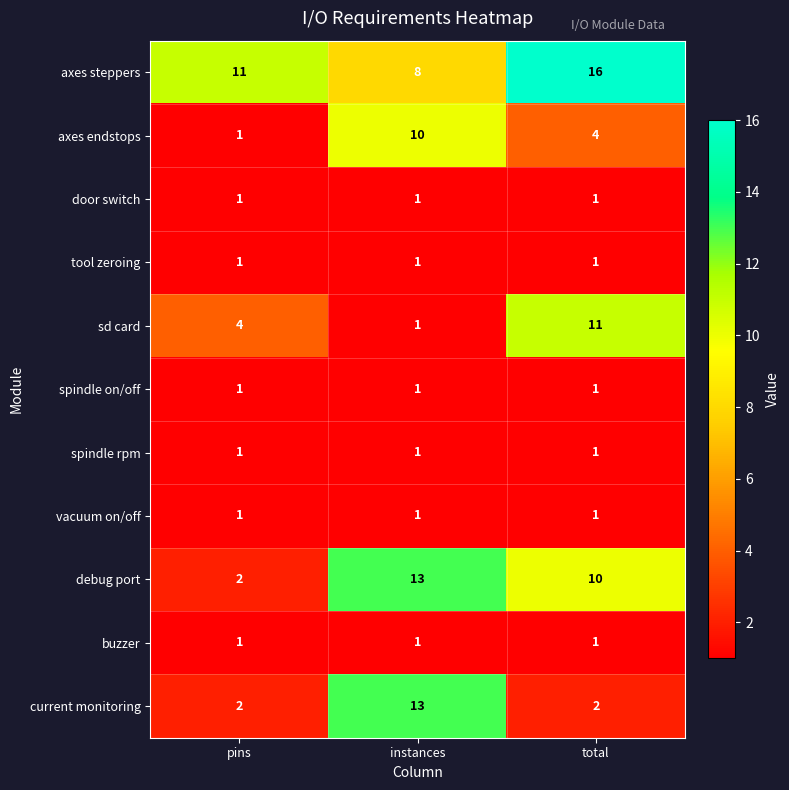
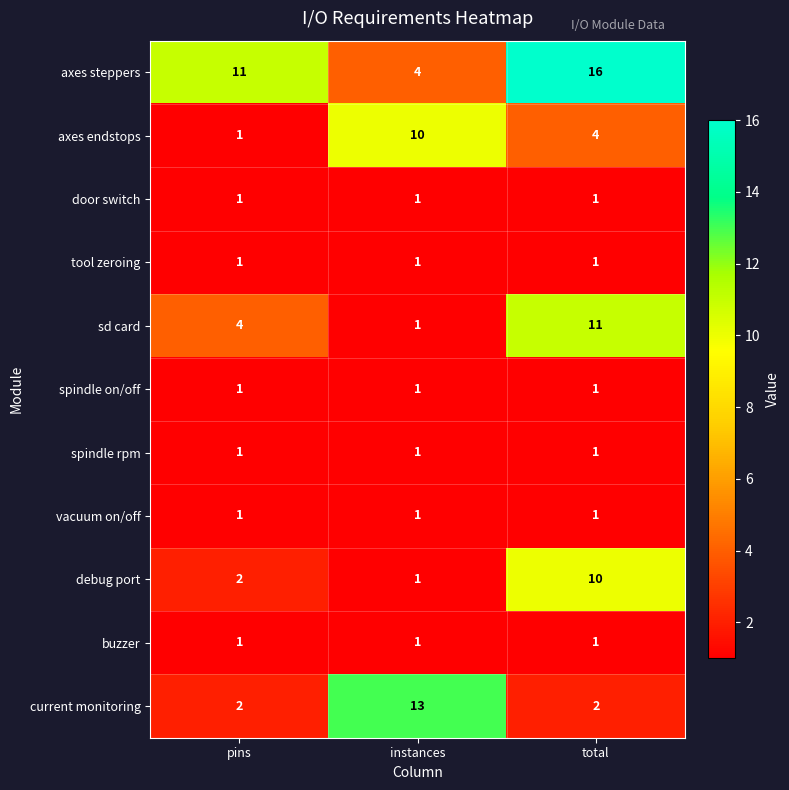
  {
    "axes steppers": {
      "pins": 11,
-     "instances": 8,
+     "instances": 4,
      "total": 16
    },
    "axes endstops": {
      "pins": 1,
      "instances": 10,
      "total": 4
    },
    "door switch": {
      "pins": 1,
      "instances": 1,
      "total": 1
    },
    "tool zeroing": {
      "pins": 1,
      "instances": 1,
      "total": 1
    },
    "sd card": {
      "pins": 4,
      "instances": 1,
      "total": 11
    },
    "spindle on/off": {
      "pins": 1,
      "instances": 1,
      "total": 1
    },
    "spindle rpm": {
      "pins": 1,
      "instances": 1,
      "total": 1
    },
    "vacuum on/off": {
      "pins": 1,
      "instances": 1,
      "total": 1
    },
    "debug port": {
      "pins": 2,
-     "instances": 13,
+     "instances": 1,
      "total": 10
    },
    "buzzer": {
      "pins": 1,
      "instances": 1,
      "total": 1
    },
    "current monitoring": {
      "pins": 2,
      "instances": 13,
      "total": 2
    }
  }
